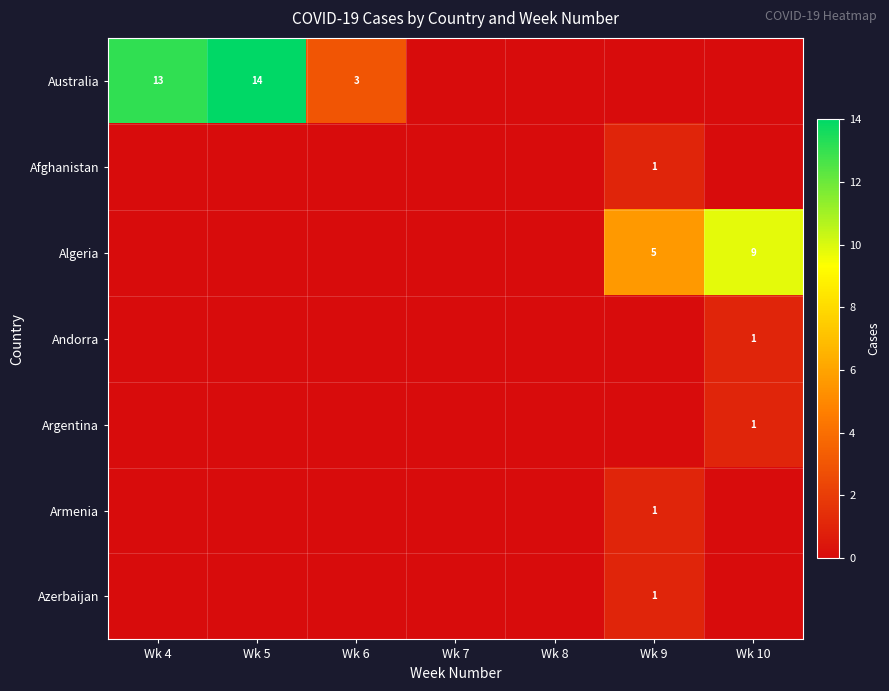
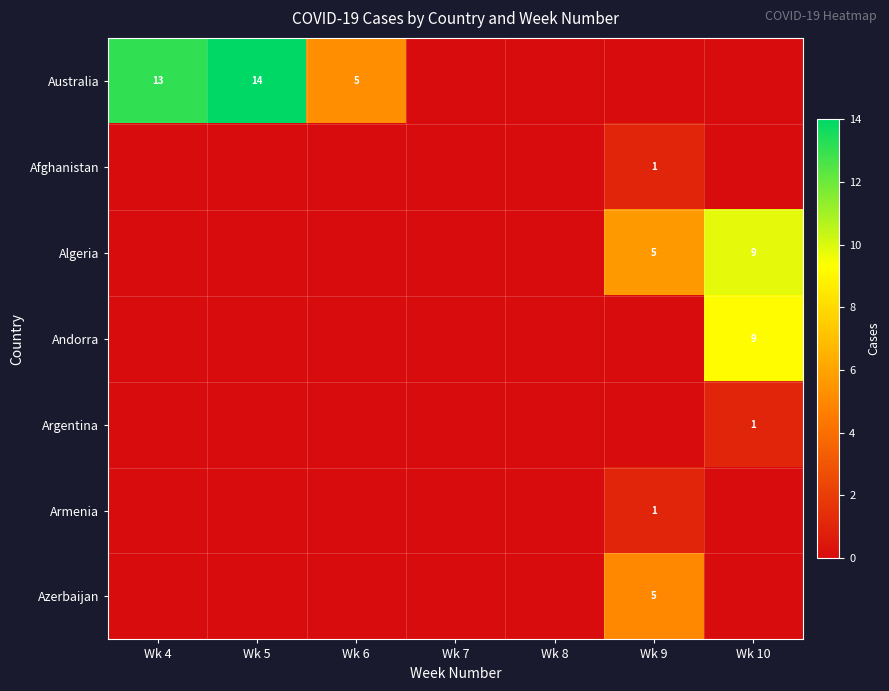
  {
    "Australia": {
      "Wk 4": 13,
      "Wk 5": 14,
-     "Wk 6": 3
+     "Wk 6": 5
    },
    "Afghanistan": {
      "Wk 9": 1
    },
    "Algeria": {
      "Wk 9": 5,
      "Wk 10": 9
    },
    "Andorra": {
-     "Wk 10": 1
+     "Wk 10": 9
    },
    "Argentina": {
      "Wk 10": 1
    },
    "Armenia": {
      "Wk 9": 1
    },
    "Azerbaijan": {
-     "Wk 9": 1
+     "Wk 9": 5
    }
  }
